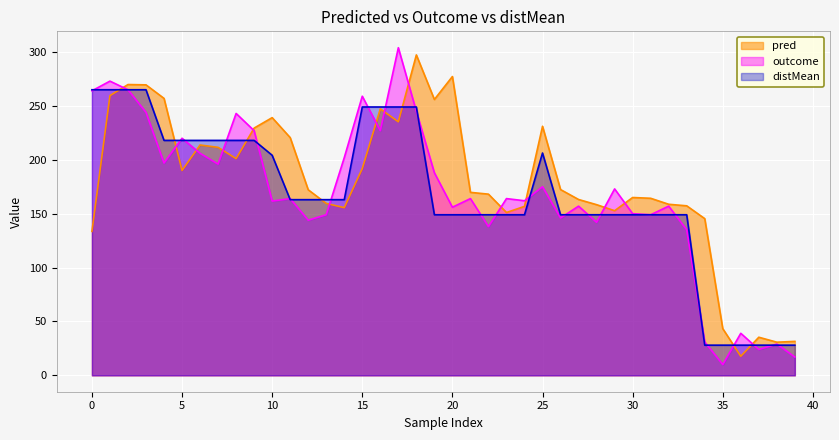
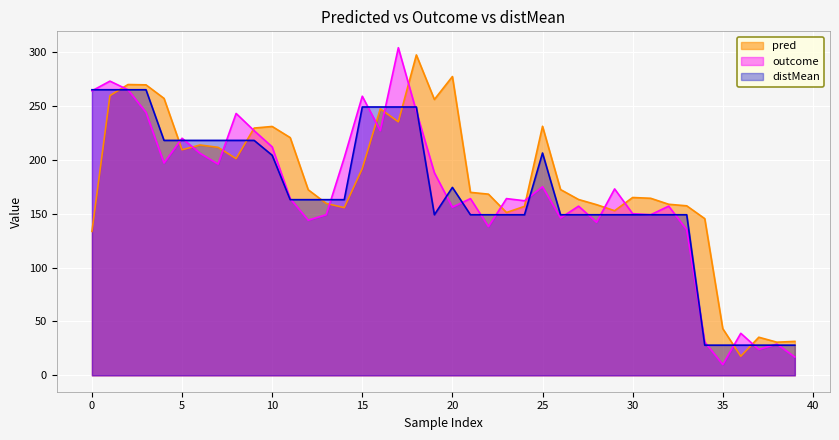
  {
    "pred": {
      "0": 134,
-     "5": 190,
-     "10": 239,
+     "5": 209,
+     "10": 231,
      "15": 192,
      "20": 277,
      "25": 231,
      "30": 165,
      "35": 43
    },
    "outcome": {
-     "10": 162,
+     "10": 212,
      "15": 259,
      "20": 156,
      "25": 175,
      "35": 10
    },
    "distMean": {
      "10": 204,
      "15": 249,
-     "20": 149,
+     "20": 174,
      "25": 206,
      "35": 28
    }
  }
